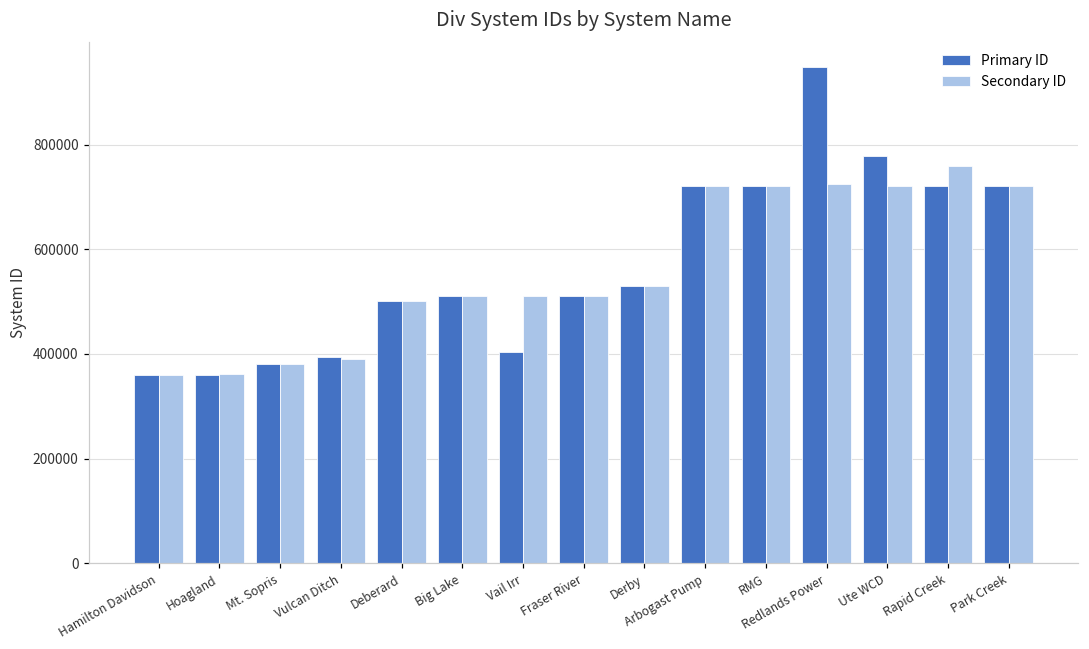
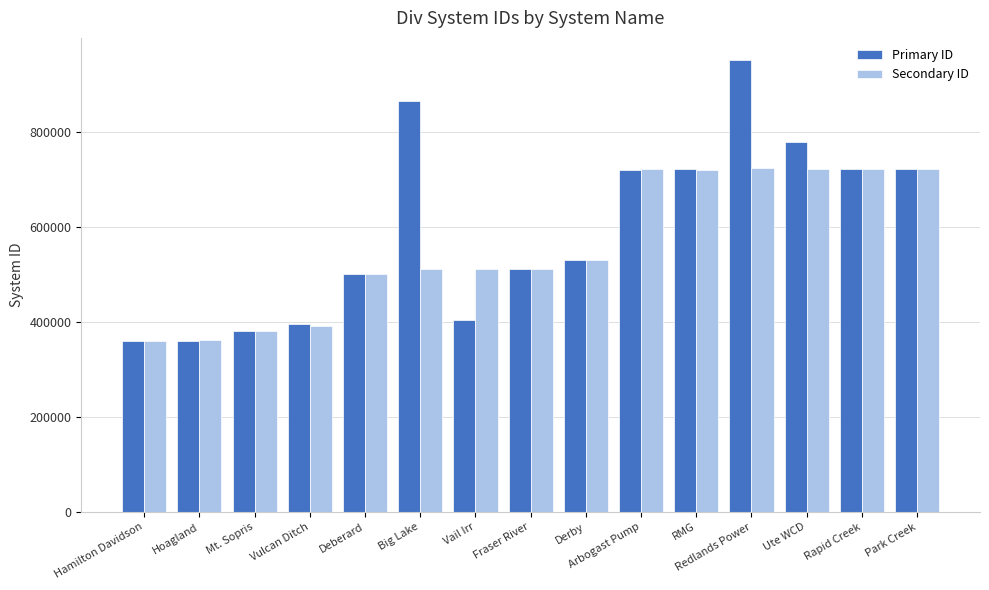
  {
    "Primary ID": {
      "Hamilton Davidson": 360000,
      "Hoagland": 360000,
      "Mt. Sopris": 380000,
      "Vulcan Ditch": 390000,
      "Deberard": 500000,
-     "Big Lake": 510000,
+     "Big Lake": 870000,
      "Vail Irr": 400000,
      "Fraser River": 510000,
      "Derby": 530000,
      "Arbogast Pump": 720000,
      "RMG": 720000,
      "Redlands Power": 950000,
      "Ute WCD": 780000,
      "Rapid Creek": 720000,
      "Park Creek": 720000
    },
    "Secondary ID": {
      "Hamilton Davidson": 360000,
      "Hoagland": 360000,
      "Mt. Sopris": 380000,
      "Vulcan Ditch": 390000,
      "Deberard": 500000,
      "Big Lake": 510000,
      "Vail Irr": 510000,
      "Fraser River": 510000,
      "Derby": 530000,
      "Arbogast Pump": 720000,
      "RMG": 720000,
      "Redlands Power": 720000,
      "Ute WCD": 720000,
-     "Rapid Creek": 760000,
+     "Rapid Creek": 720000,
      "Park Creek": 720000
    }
  }
